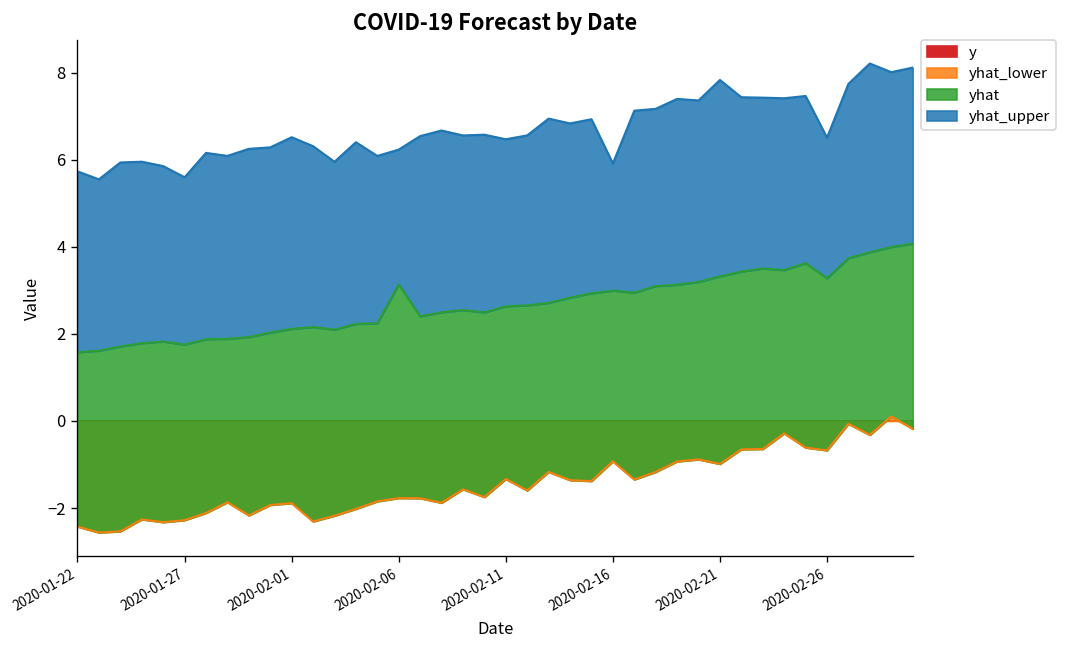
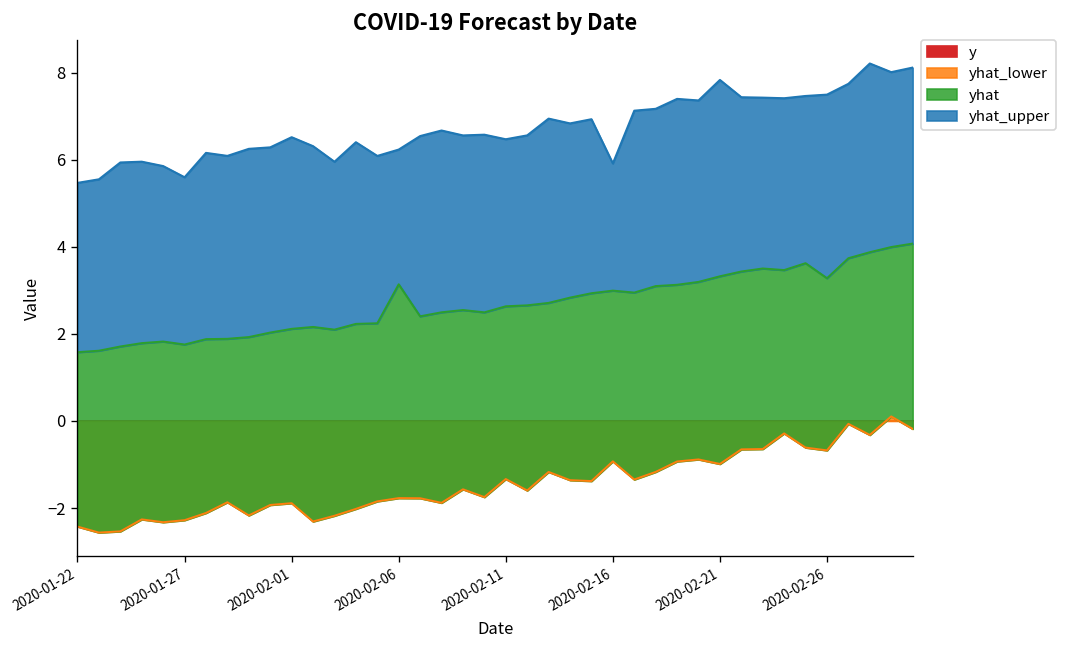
  {
    "yhat": {
      "2020-01-22": 1.6,
      "2020-01-27": 1.8,
      "2020-02-01": 2.1,
      "2020-02-06": 3.1,
      "2020-02-11": 2.6,
      "2020-02-16": 3.0,
      "2020-02-21": 3.3,
      "2020-02-26": 3.3
    },
    "yhat_upper": {
-     "2020-01-22": 5.7,
+     "2020-01-22": 5.5,
      "2020-01-27": 5.6,
      "2020-02-01": 6.5,
      "2020-02-06": 6.2,
      "2020-02-11": 6.5,
      "2020-02-16": 5.9,
      "2020-02-21": 7.8,
-     "2020-02-26": 6.5
+     "2020-02-26": 7.5
    }
  }
